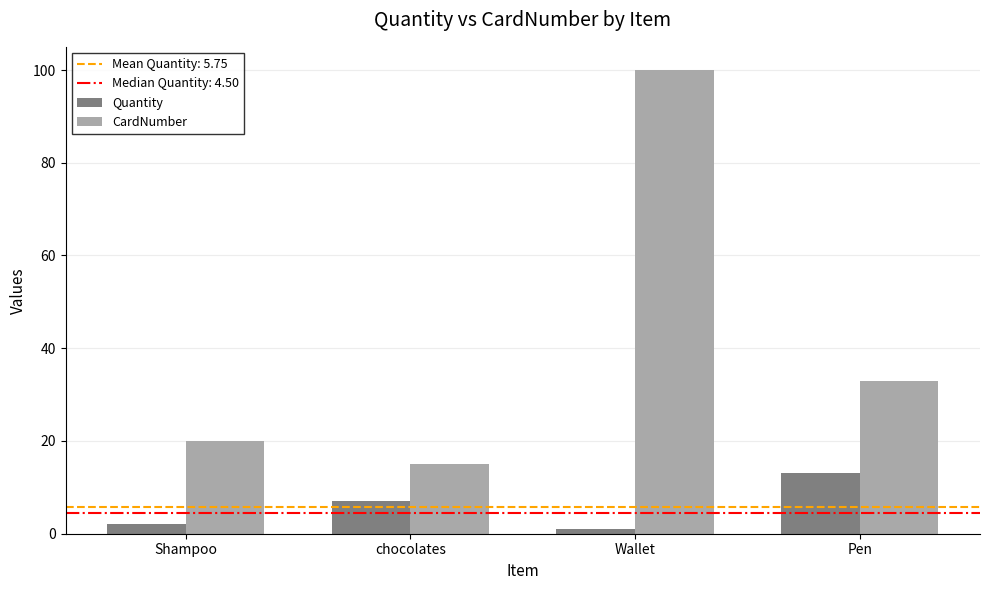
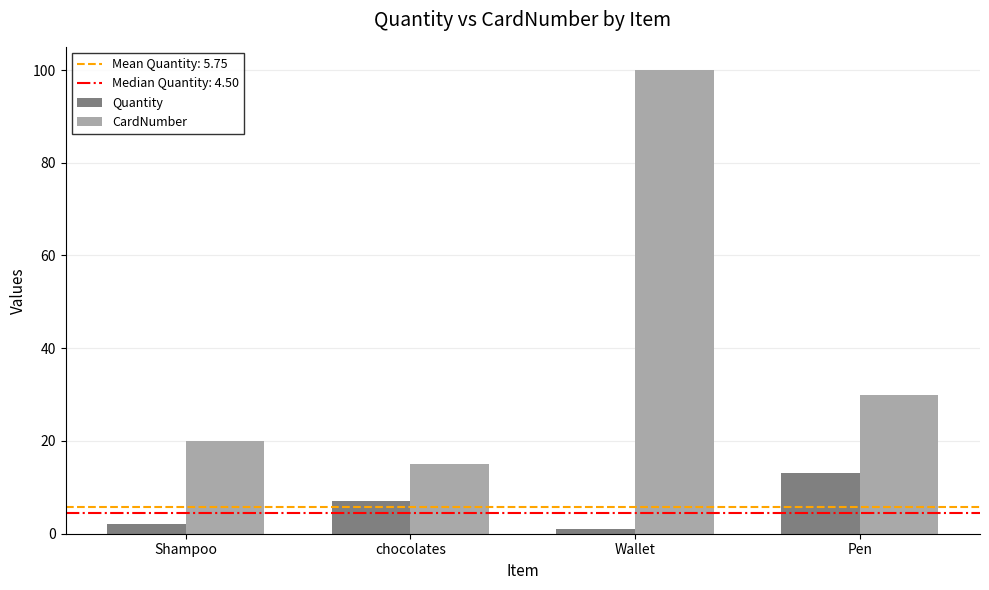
  {
    "Quantity": {
      "Shampoo": 2,
      "chocolates": 7,
      "Wallet": 1,
      "Pen": 13
    },
    "CardNumber": {
      "Shampoo": 20,
      "chocolates": 15,
      "Wallet": 100,
-     "Pen": 33
+     "Pen": 30
    }
  }
